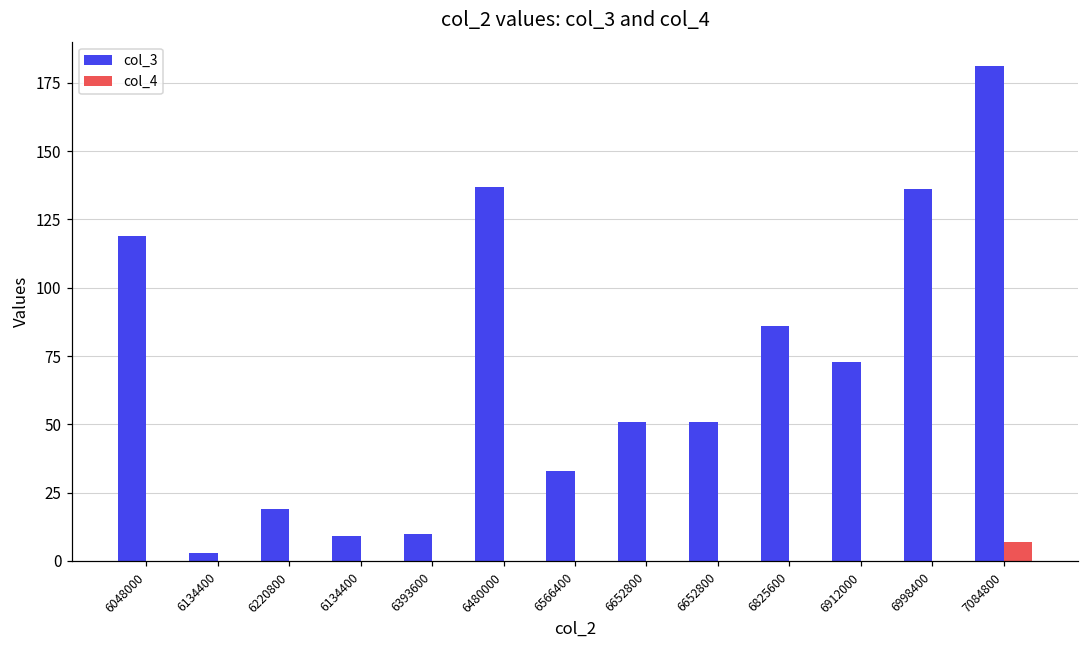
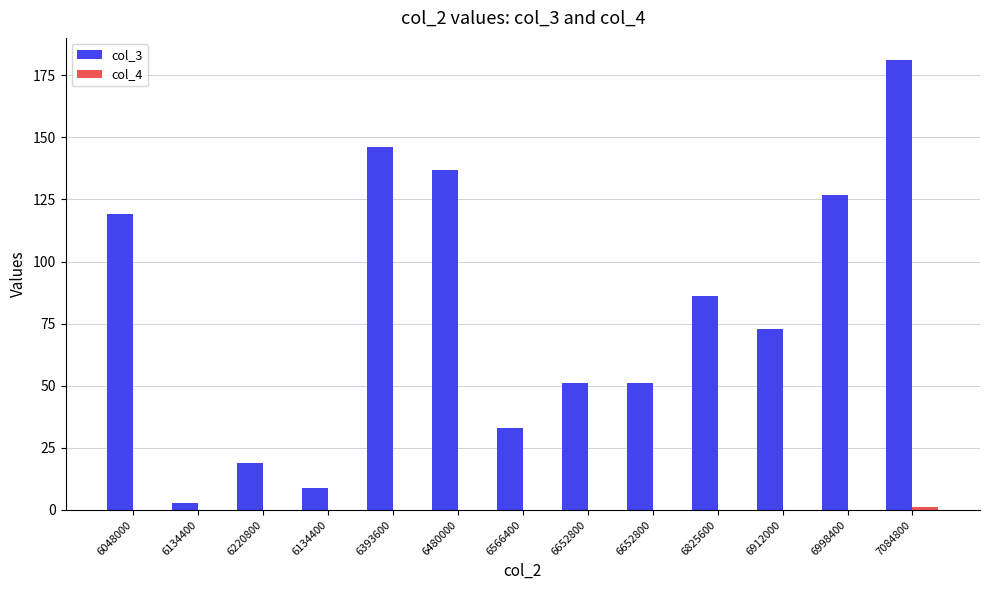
  {
    "col_3": {
      "6048000": 119,
      "6220800": 19,
-     "6393600": 10,
+     "6393600": 146,
      "6480000": 137,
      "6566400": 33,
      "6825600": 86,
      "6912000": 73,
-     "6998400": 136,
+     "6998400": 127,
      "7084800": 181
    },
    "col_4": {
      "6048000": 0,
      "6220800": 0,
      "6393600": 0,
      "6480000": 0,
      "6566400": 0,
      "6825600": 0,
      "6912000": 0,
      "6998400": 0,
-     "7084800": 7
+     "7084800": 1
    }
  }
